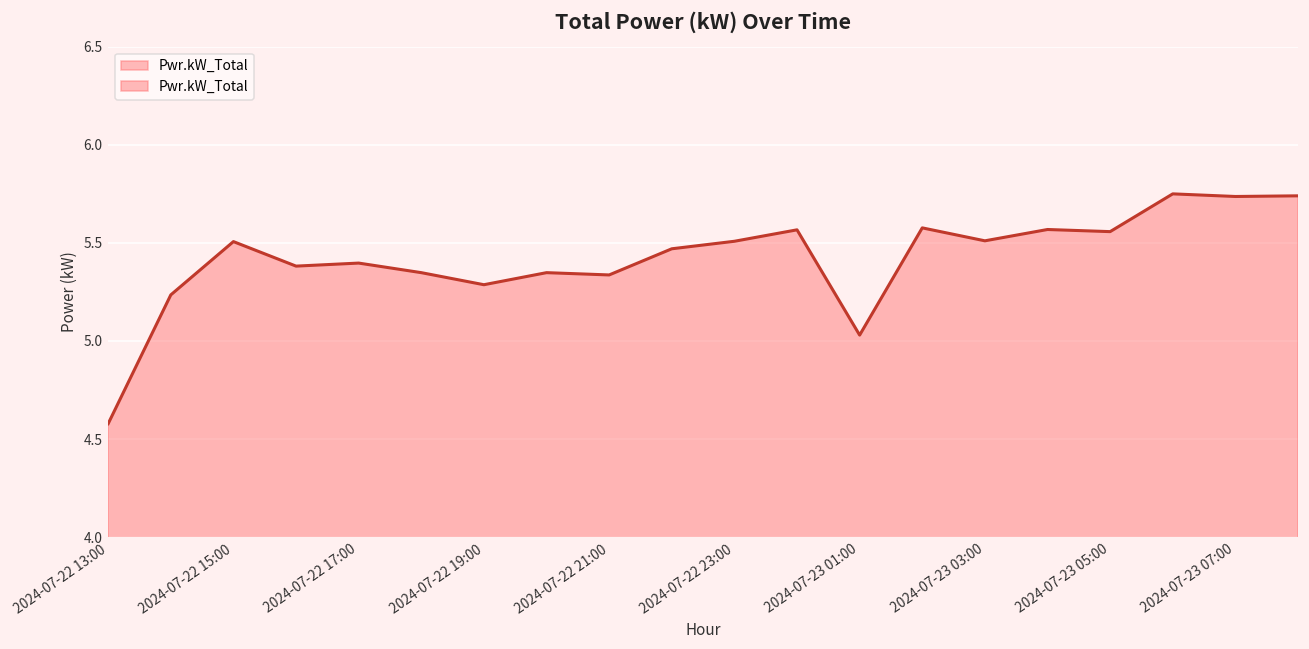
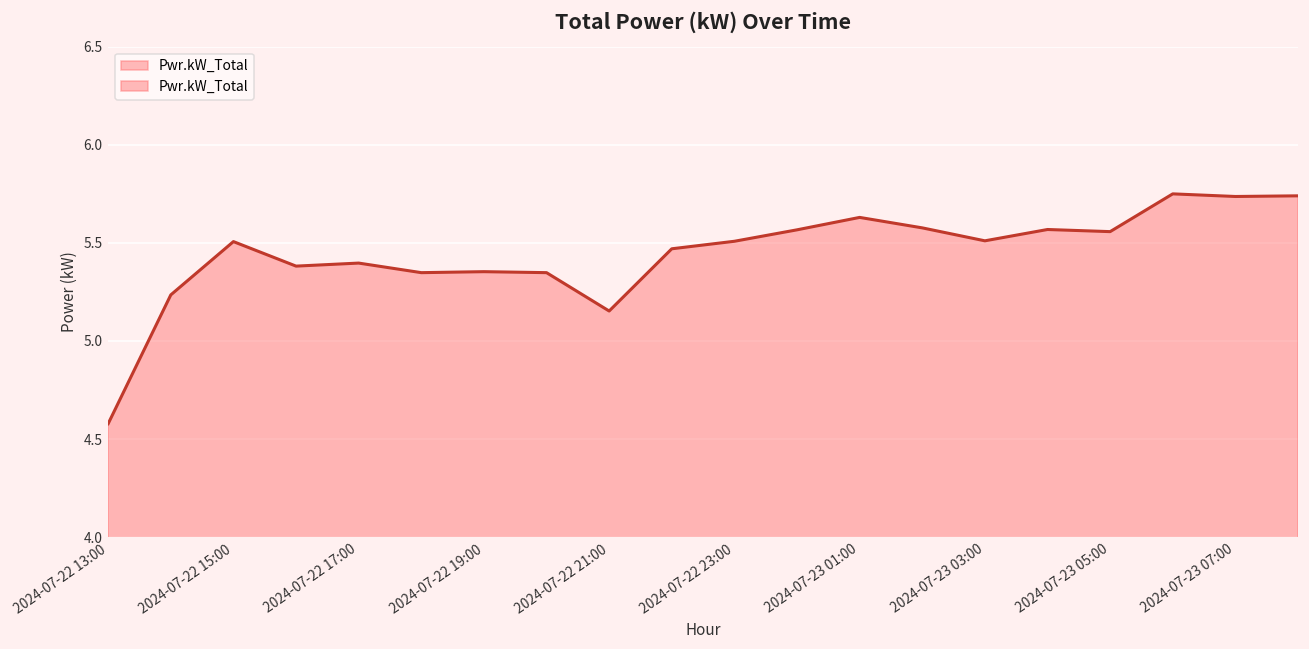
  {
    "2024-07-22 13:00": 4.58,
    "2024-07-22 15:00": 5.51,
    "2024-07-22 17:00": 5.40,
-   "2024-07-22 19:00": 5.29,
-   "2024-07-22 21:00": 5.34,
+   "2024-07-22 19:00": 5.35,
+   "2024-07-22 21:00": 5.15,
    "2024-07-22 23:00": 5.51,
-   "2024-07-23 01:00": 5.03,
+   "2024-07-23 01:00": 5.63,
    "2024-07-23 03:00": 5.51,
    "2024-07-23 05:00": 5.56,
    "2024-07-23 07:00": 5.74
  }
